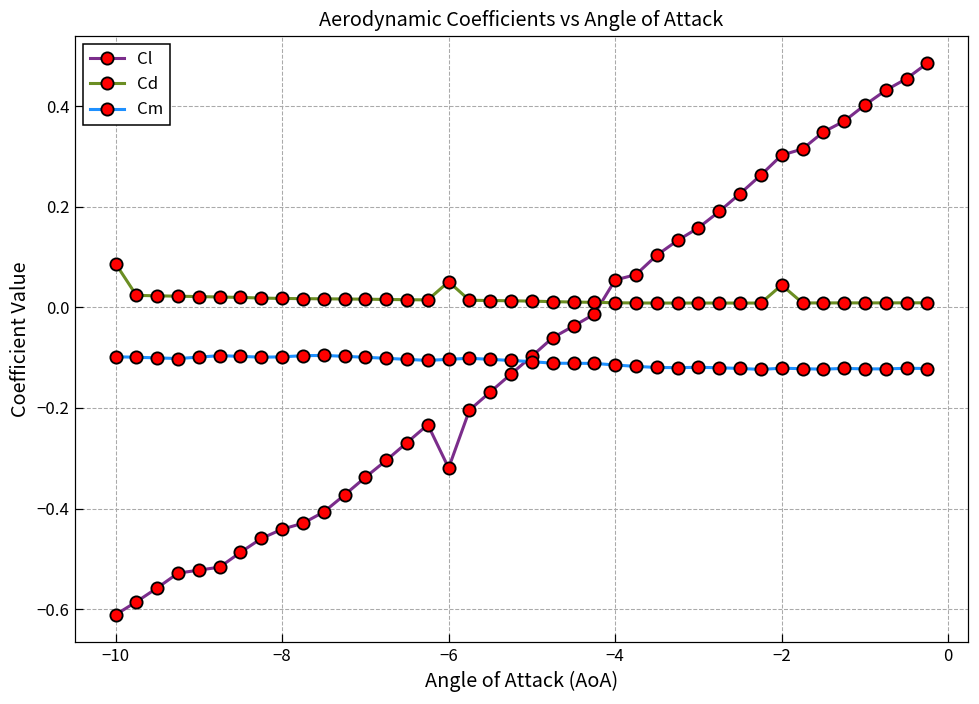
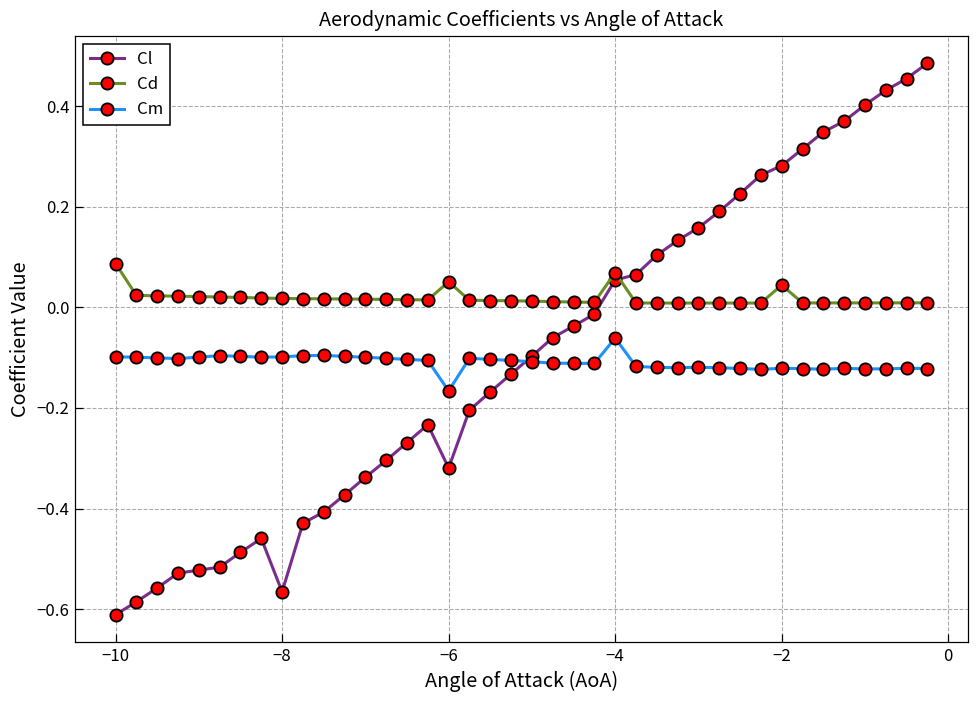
  {
    "Cl": {
      "−10": -0.61,
-     "−8": -0.44,
+     "−8": -0.57,
      "−6": -0.32,
      "−4": 0.05,
-     "−2": 0.30
+     "−2": 0.28
    },
    "Cd": {
      "−10": 0.09,
      "−8": 0.02,
      "−6": 0.05,
-     "−4": 0.01,
+     "−4": 0.07,
      "−2": 0.04
    },
    "Cm": {
      "−10": -0.10,
      "−8": -0.10,
-     "−6": -0.10,
-     "−4": -0.11,
+     "−6": -0.17,
+     "−4": -0.06,
      "−2": -0.12
    }
  }
